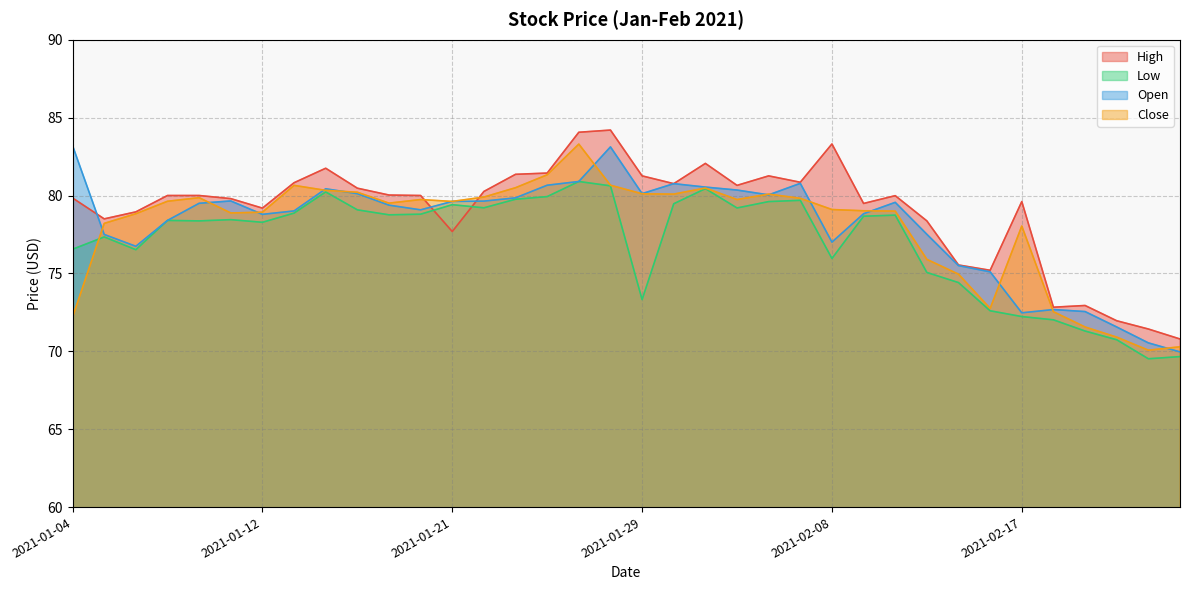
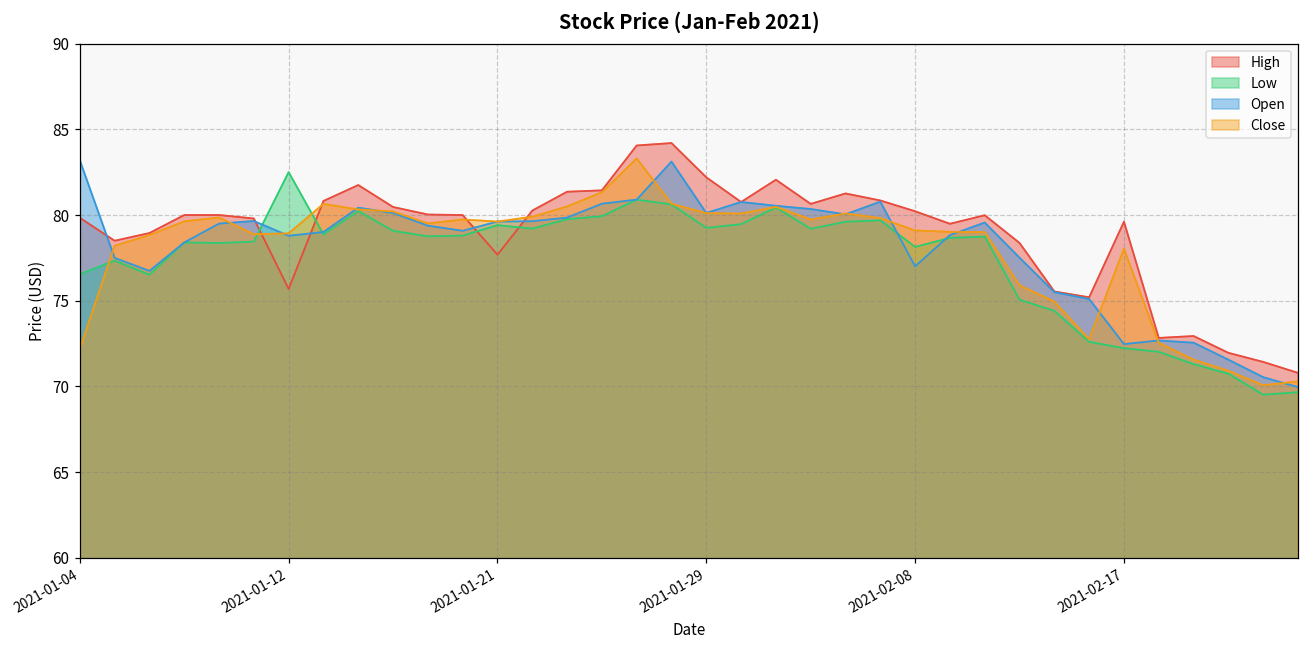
  {
    "High": {
      "2021-01-04": 79.8,
-     "2021-01-12": 79.2,
+     "2021-01-12": 75.7,
      "2021-01-21": 77.7,
-     "2021-01-29": 81.3,
-     "2021-02-08": 83.3,
+     "2021-01-29": 82.2,
+     "2021-02-08": 80.2,
      "2021-02-17": 79.6
    },
    "Low": {
      "2021-01-04": 76.6,
-     "2021-01-12": 78.3,
+     "2021-01-12": 82.5,
      "2021-01-21": 79.4,
-     "2021-01-29": 73.3,
-     "2021-02-08": 76.0,
+     "2021-01-29": 79.3,
+     "2021-02-08": 78.1,
      "2021-02-17": 72.2
    },
    "Open": {
      "2021-01-04": 83.2,
      "2021-02-08": 77.0,
      "2021-02-17": 72.5
    },
    "Close": {
      "2021-01-04": 72.2,
      "2021-02-08": 79.1,
      "2021-02-17": 78.0
    }
  }
